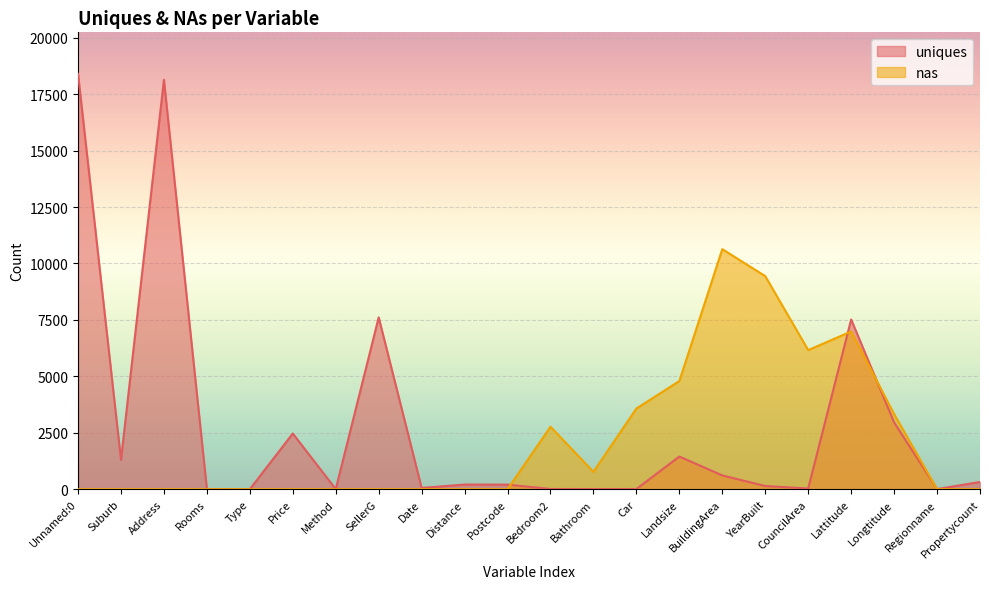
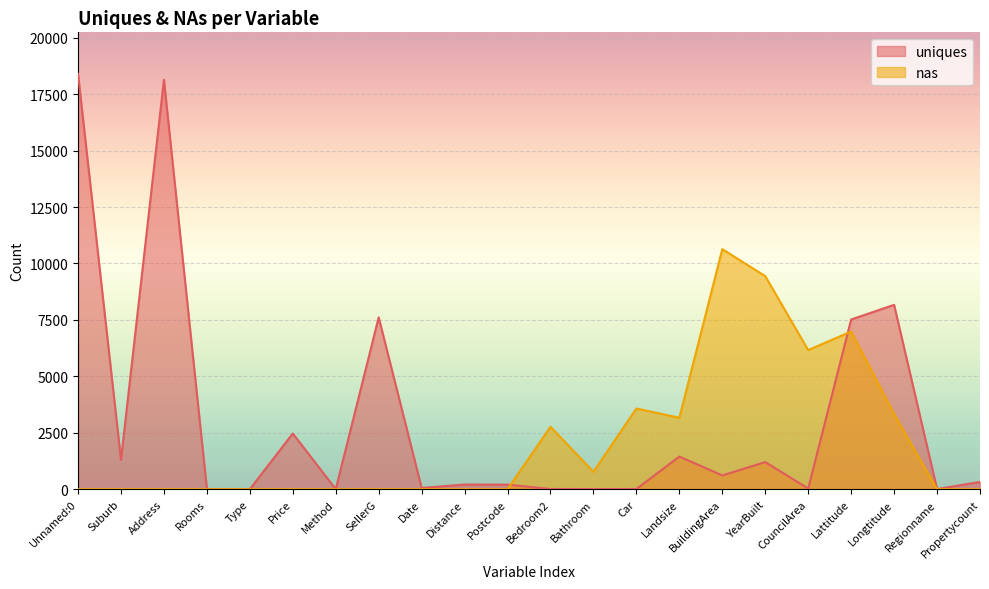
  {
    "uniques": {
      "Unnamed:0": 18400,
      "Suburb": 1300,
      "Address": 18100,
      "Price": 2500,
      "SellerG": 7600,
      "Distance": 200,
      "Postcode": 200,
      "Bedroom2": 0,
      "Bathroom": 0,
      "Car": 0,
      "Landsize": 1400,
      "BuildingArea": 600,
-     "YearBuilt": 100,
+     "YearBuilt": 1200,
      "CouncilArea": 0,
      "Lattitude": 7500,
-     "Longtitude": 3000,
+     "Longtitude": 8200,
      "Propertycount": 300
    },
    "nas": {
      "Unnamed:0": 0,
      "Suburb": 0,
      "Address": 0,
      "Price": 0,
      "SellerG": 0,
      "Distance": 0,
      "Postcode": 0,
      "Bedroom2": 2800,
      "Bathroom": 800,
      "Car": 3600,
-     "Landsize": 4800,
+     "Landsize": 3200,
      "BuildingArea": 10600,
      "YearBuilt": 9400,
      "CouncilArea": 6200,
      "Lattitude": 7000,
      "Longtitude": 3300,
      "Propertycount": 0
    }
  }
